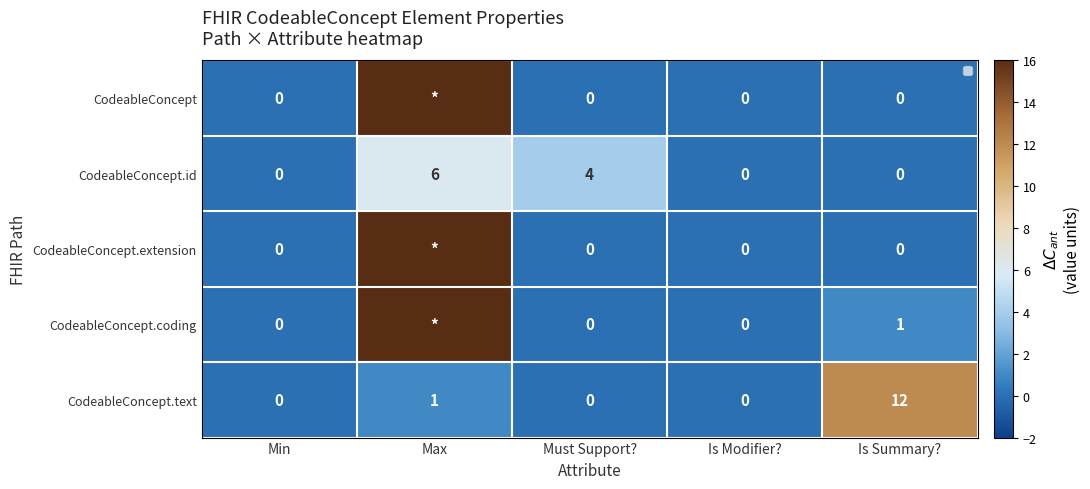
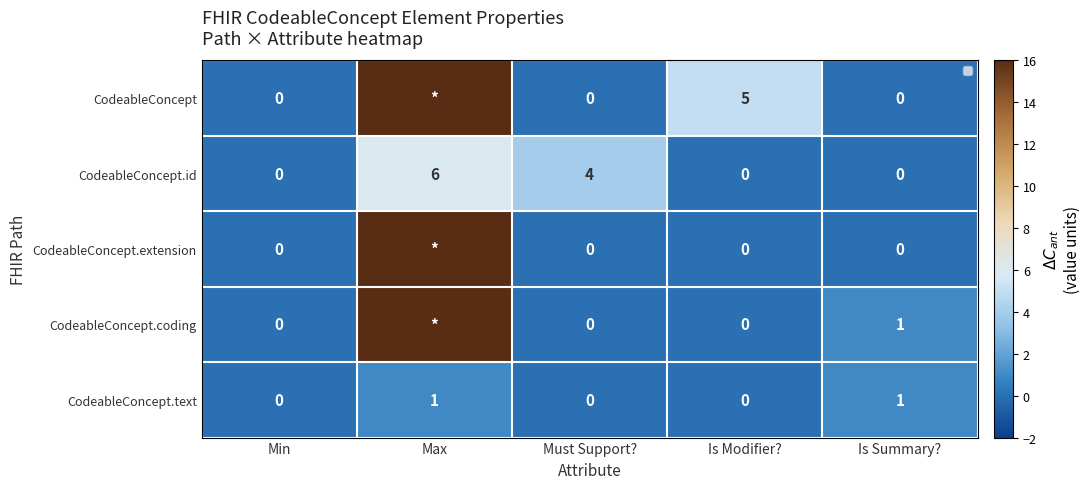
  {
    "CodeableConcept": {
      "Min": 0,
      "Must Support?": 0,
-     "Is Modifier?": 0,
+     "Is Modifier?": 5,
      "Is Summary?": 0
    },
    "CodeableConcept.id": {
      "Min": 0,
      "Max": 6,
      "Must Support?": 4,
      "Is Modifier?": 0,
      "Is Summary?": 0
    },
    "CodeableConcept.extension": {
      "Min": 0,
      "Must Support?": 0,
      "Is Modifier?": 0,
      "Is Summary?": 0
    },
    "CodeableConcept.coding": {
      "Min": 0,
      "Must Support?": 0,
      "Is Modifier?": 0,
      "Is Summary?": 1
    },
    "CodeableConcept.text": {
      "Min": 0,
      "Max": 1,
      "Must Support?": 0,
      "Is Modifier?": 0,
-     "Is Summary?": 12
+     "Is Summary?": 1
    }
  }
